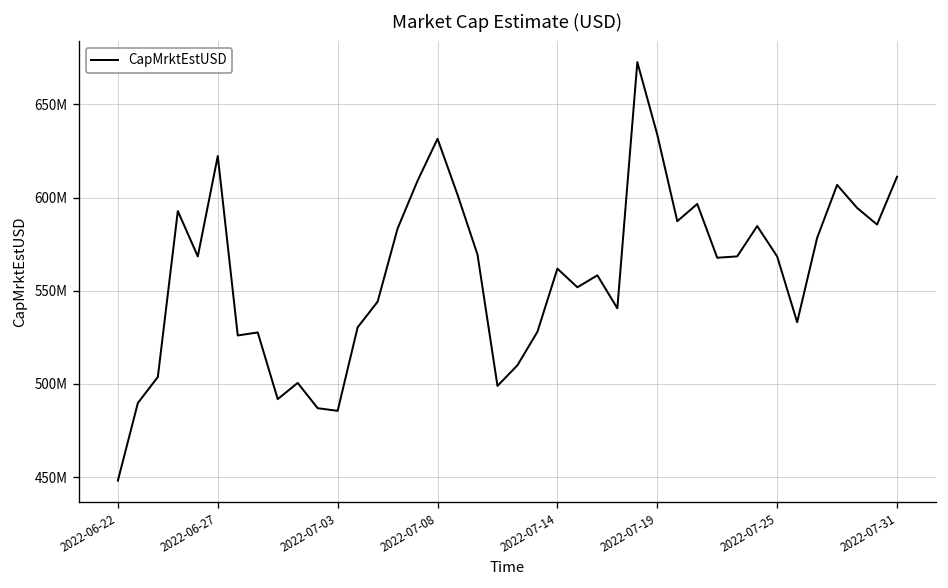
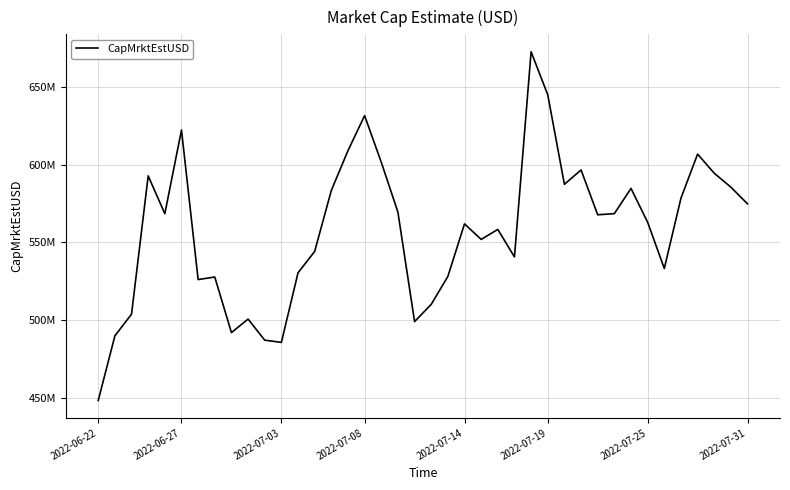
  {
    "2022-06-22": 448000000,
    "2022-06-27": 622000000,
    "2022-07-03": 486000000,
    "2022-07-08": 632000000,
    "2022-07-14": 562000000,
-   "2022-07-19": 634000000,
-   "2022-07-25": 568000000,
-   "2022-07-31": 611000000
+   "2022-07-19": 645000000,
+   "2022-07-25": 563000000,
+   "2022-07-31": 575000000
  }
